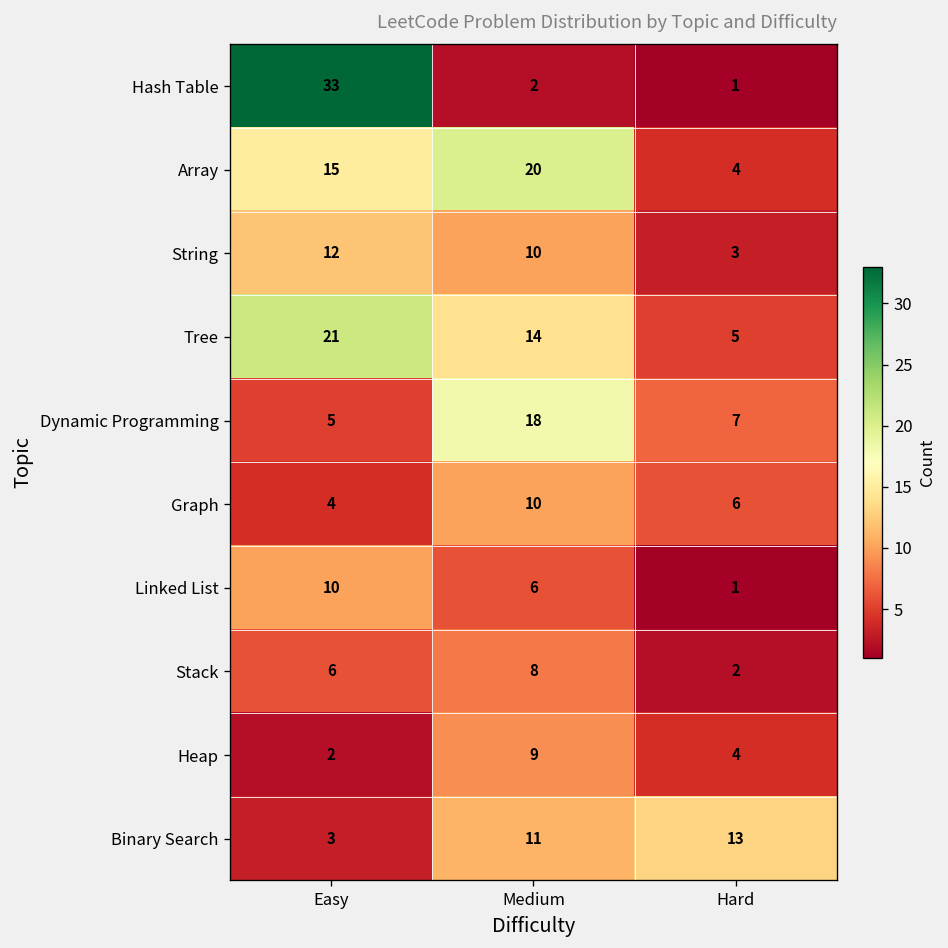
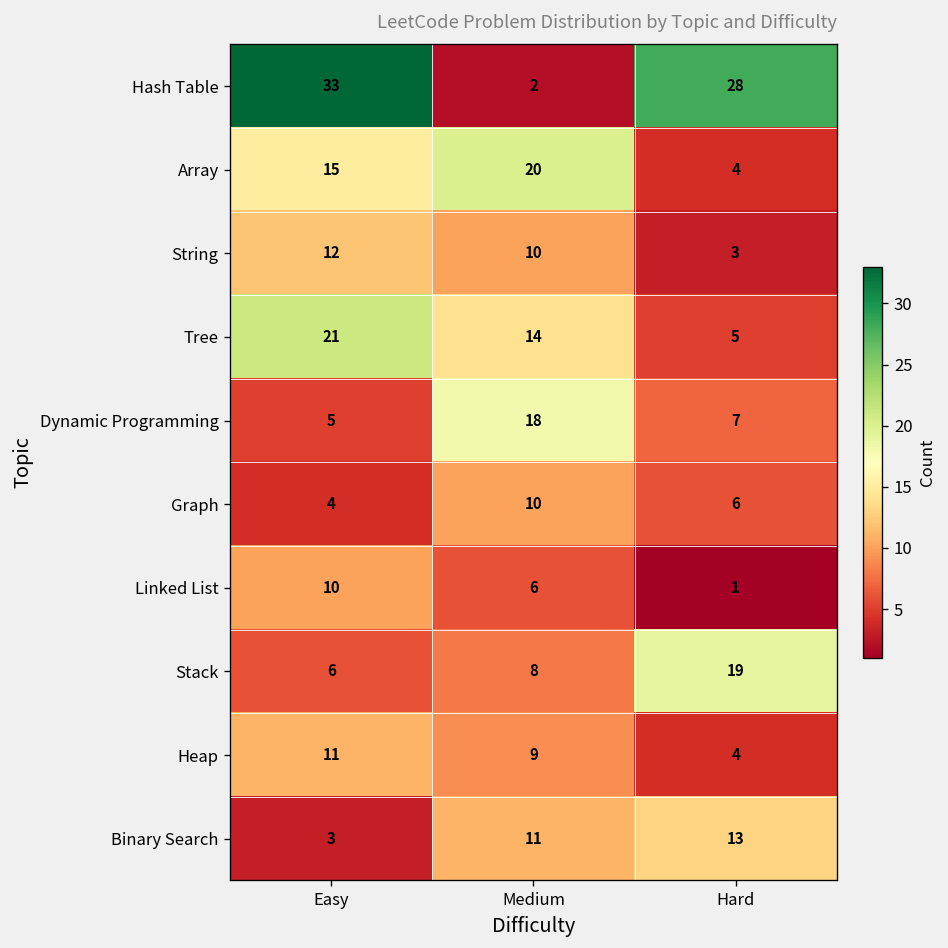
  {
    "Hash Table": {
      "Easy": 33,
      "Medium": 2,
-     "Hard": 1
+     "Hard": 28
    },
    "Array": {
      "Easy": 15,
      "Medium": 20,
      "Hard": 4
    },
    "String": {
      "Easy": 12,
      "Medium": 10,
      "Hard": 3
    },
    "Tree": {
      "Easy": 21,
      "Medium": 14,
      "Hard": 5
    },
    "Dynamic Programming": {
      "Easy": 5,
      "Medium": 18,
      "Hard": 7
    },
    "Graph": {
      "Easy": 4,
      "Medium": 10,
      "Hard": 6
    },
    "Linked List": {
      "Easy": 10,
      "Medium": 6,
      "Hard": 1
    },
    "Stack": {
      "Easy": 6,
      "Medium": 8,
-     "Hard": 2
+     "Hard": 19
    },
    "Heap": {
-     "Easy": 2,
+     "Easy": 11,
      "Medium": 9,
      "Hard": 4
    },
    "Binary Search": {
      "Easy": 3,
      "Medium": 11,
      "Hard": 13
    }
  }
